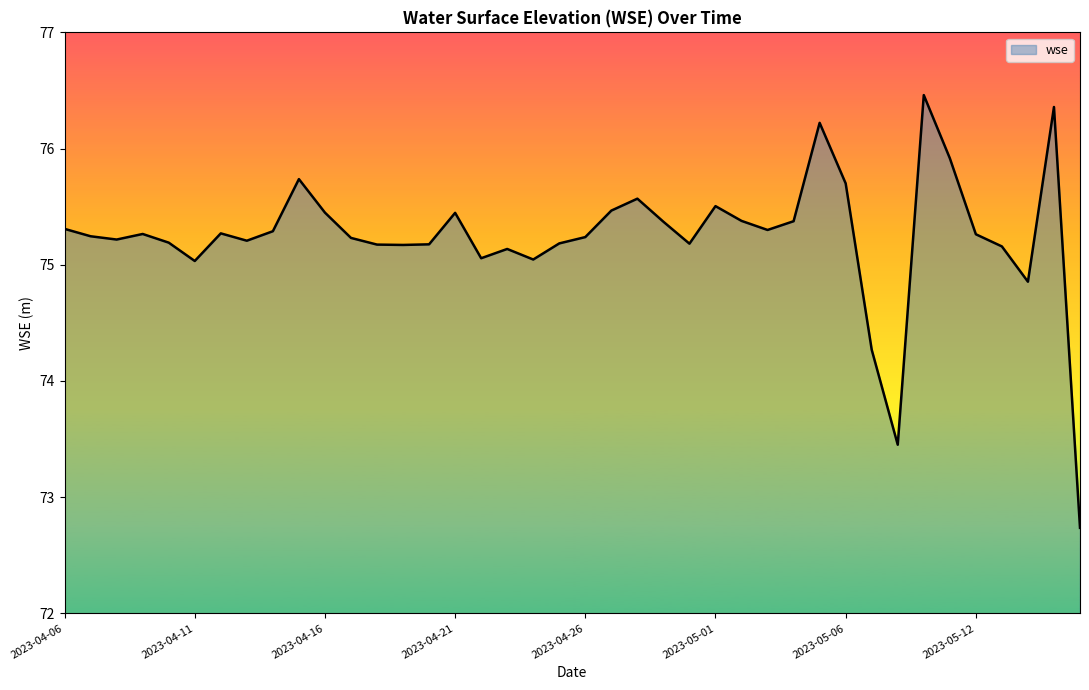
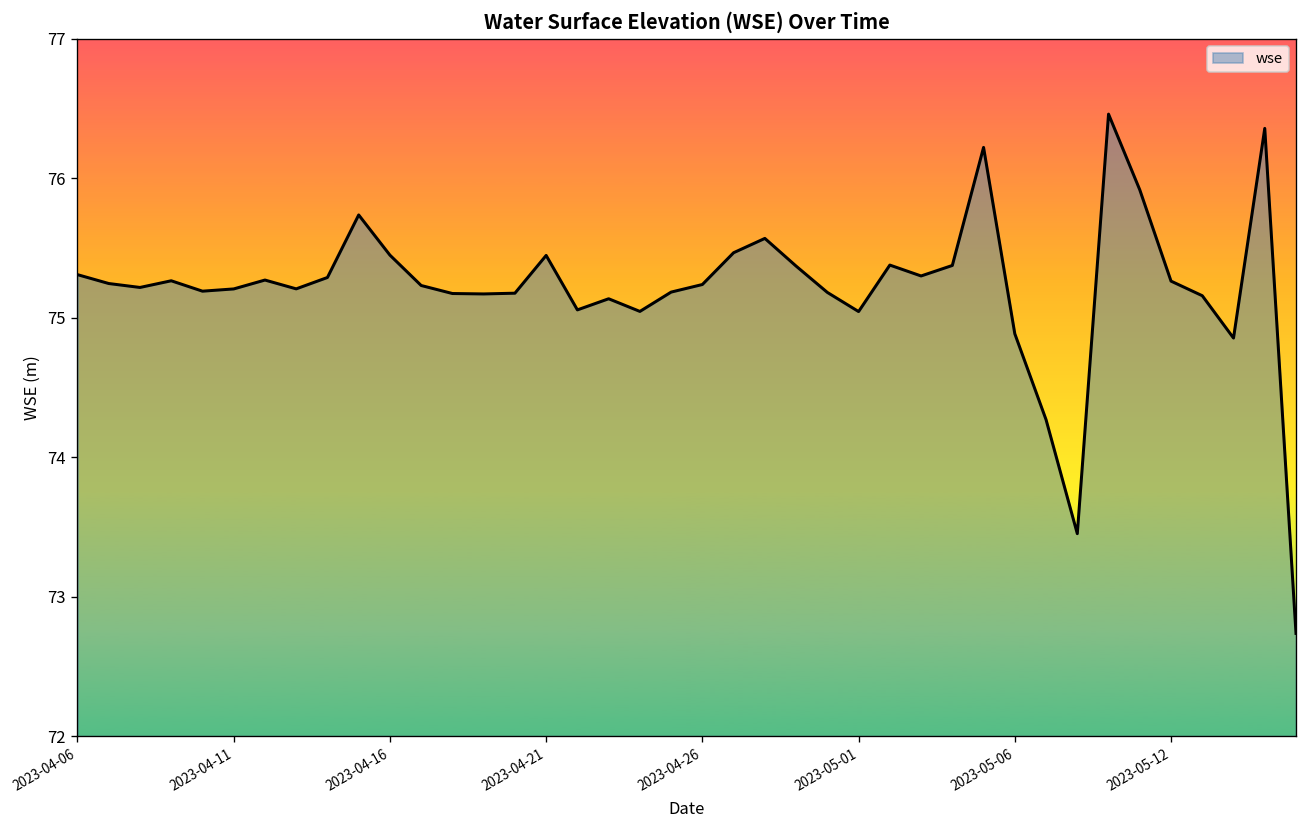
  {
    "2023-04-06": 75.31,
-   "2023-04-11": 75.03,
+   "2023-04-11": 75.21,
    "2023-04-16": 75.45,
    "2023-04-21": 75.45,
    "2023-04-26": 75.24,
-   "2023-05-01": 75.50,
-   "2023-05-06": 75.70,
+   "2023-05-01": 75.04,
+   "2023-05-06": 74.89,
    "2023-05-12": 75.26
  }
